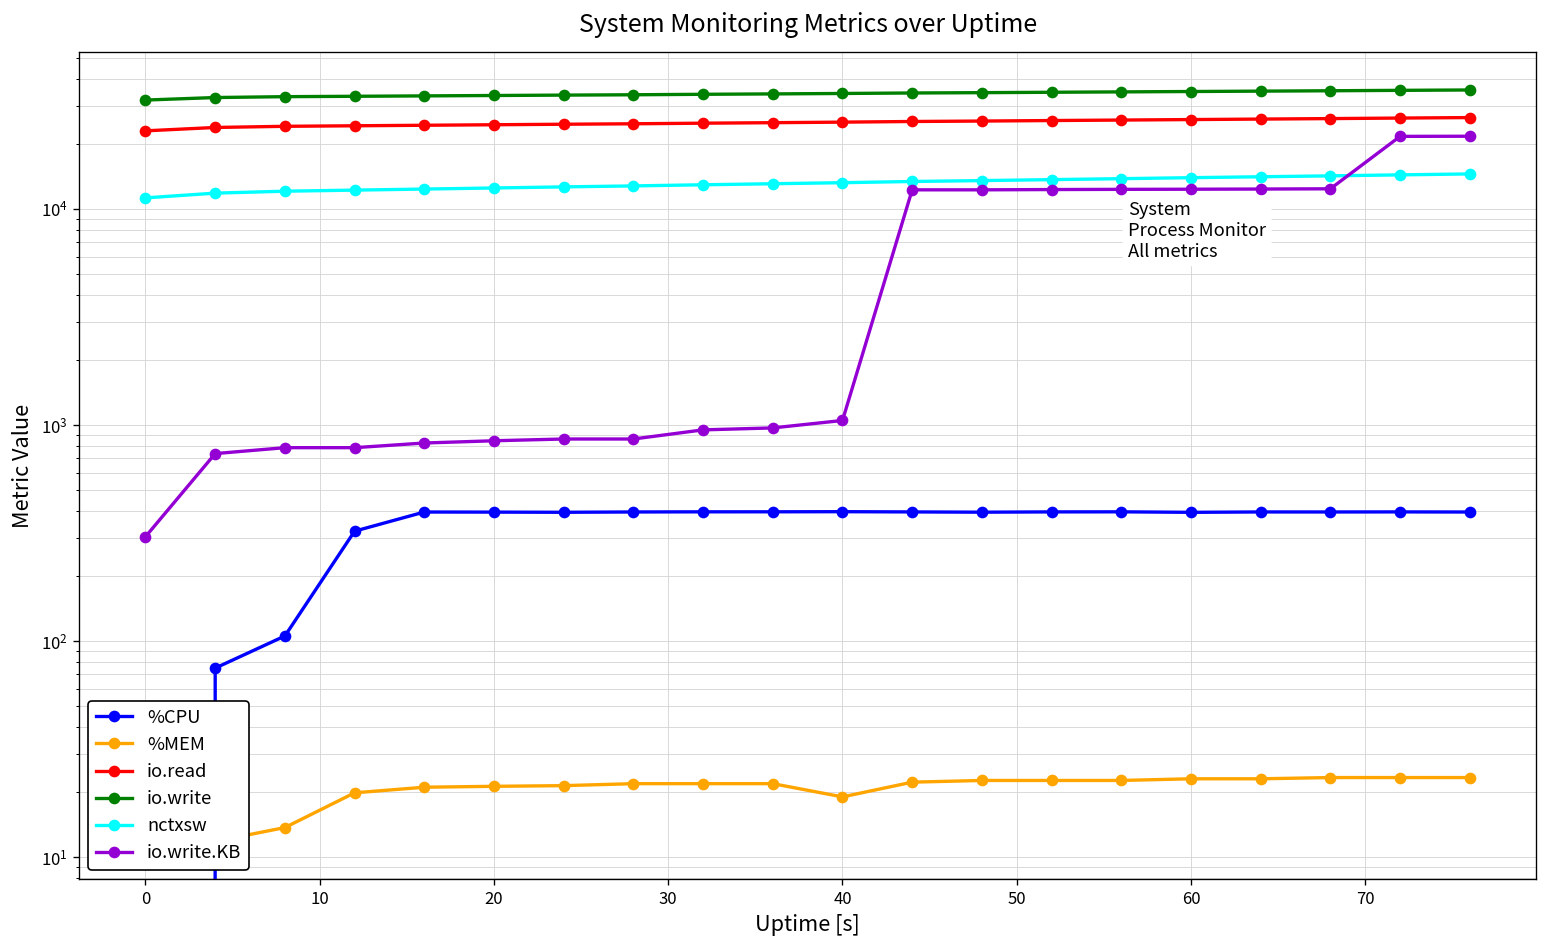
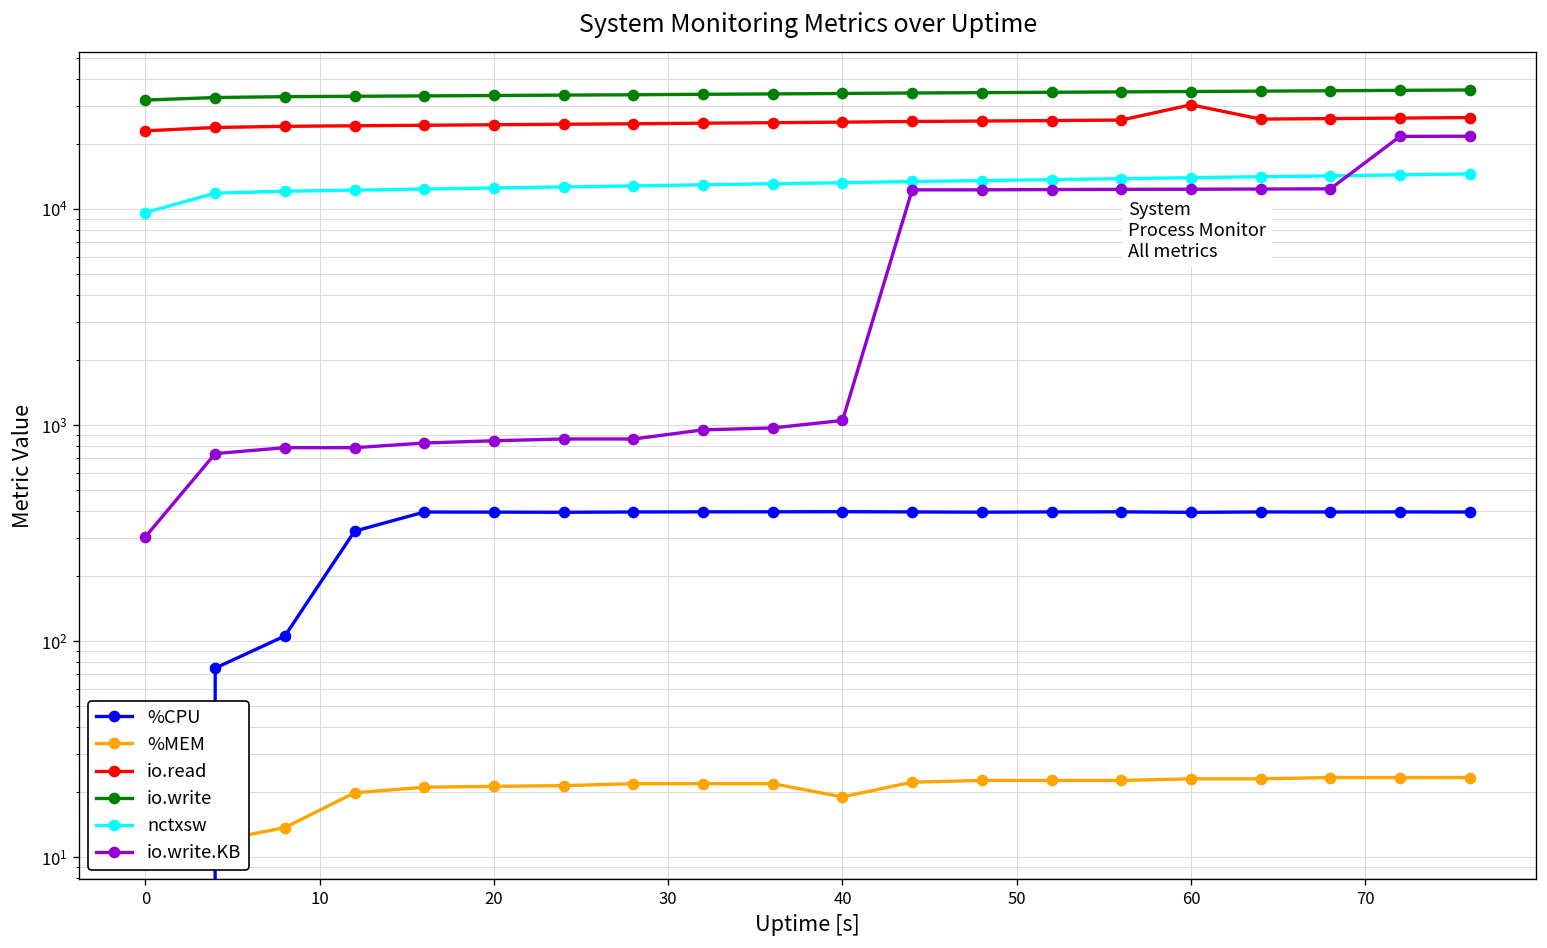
  {
    "%CPU": {
      "20": 400,
      "40": 400,
      "60": 390
    },
    "%MEM": {
      "20": 21,
      "40": 19,
      "60": 23
    },
    "io.read": {
      "0": 23000,
      "20": 25000,
      "40": 25000,
-     "60": 26000
+     "60": 30000
    },
    "io.write": {
      "0": 32000,
      "20": 33000,
      "40": 34000,
      "60": 35000
    },
    "nctxsw": {
-     "0": 11000,
+     "0": 10000,
      "20": 13000,
      "40": 13000,
      "60": 14000
    },
    "io.write.KB": {
      "0": 300,
      "20": 800,
      "40": 1000,
      "60": 12000
    }
  }
